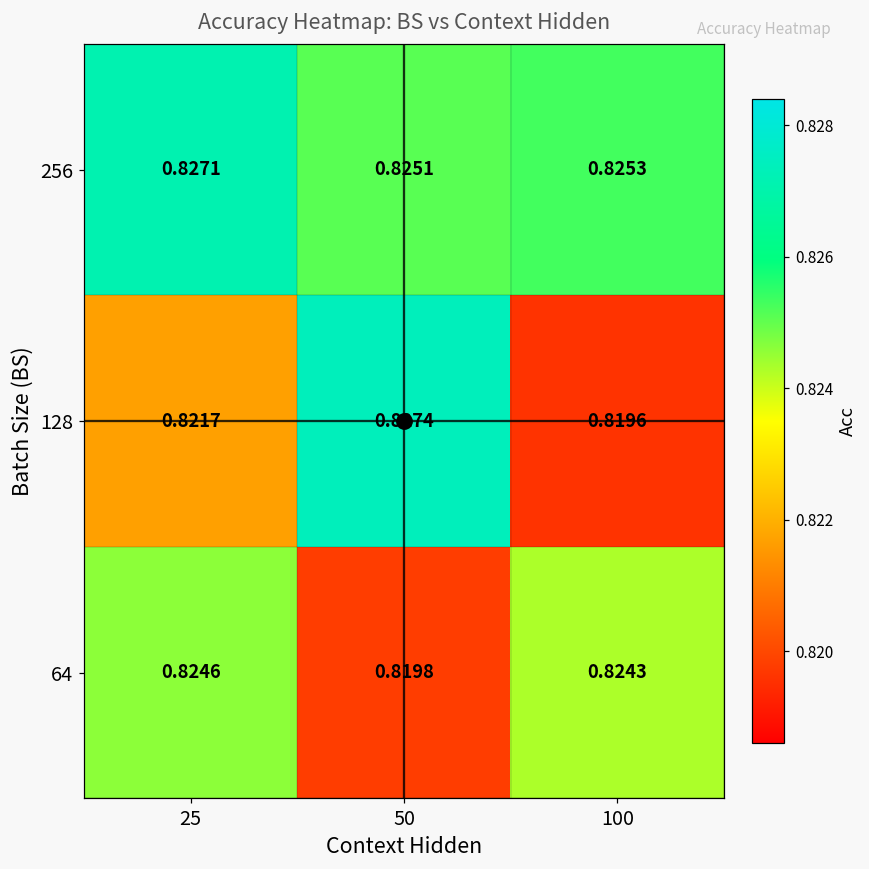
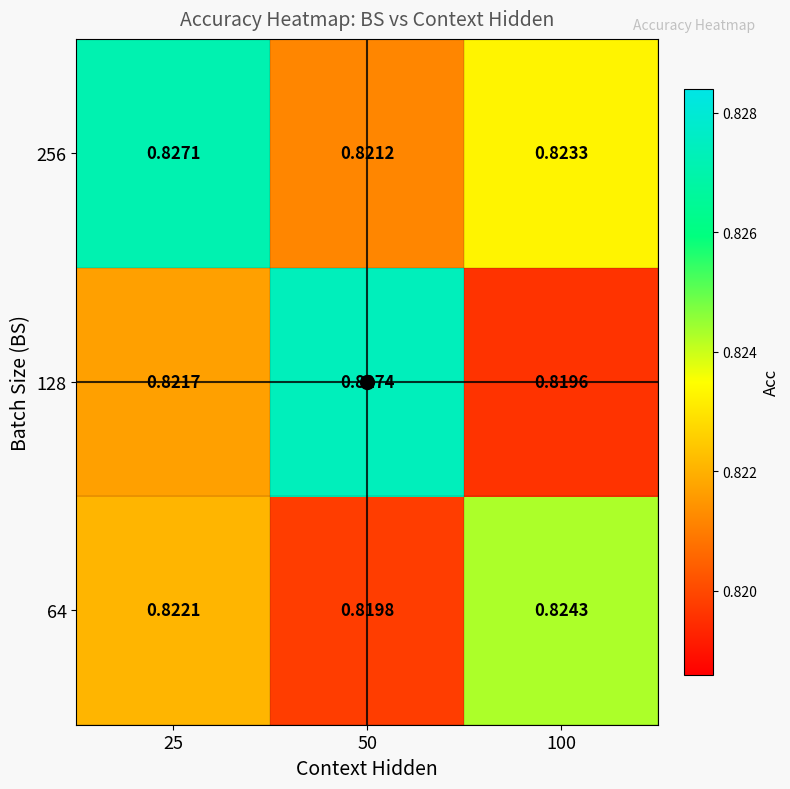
  {
    "256": {
      "25": 0.8271,
-     "50": 0.8251,
-     "100": 0.8253
+     "50": 0.8212,
+     "100": 0.8233
    },
    "128": {
      "25": 0.8217,
      "100": 0.8196
    },
    "64": {
-     "25": 0.8246,
+     "25": 0.8221,
      "50": 0.8198,
      "100": 0.8243
    }
  }
